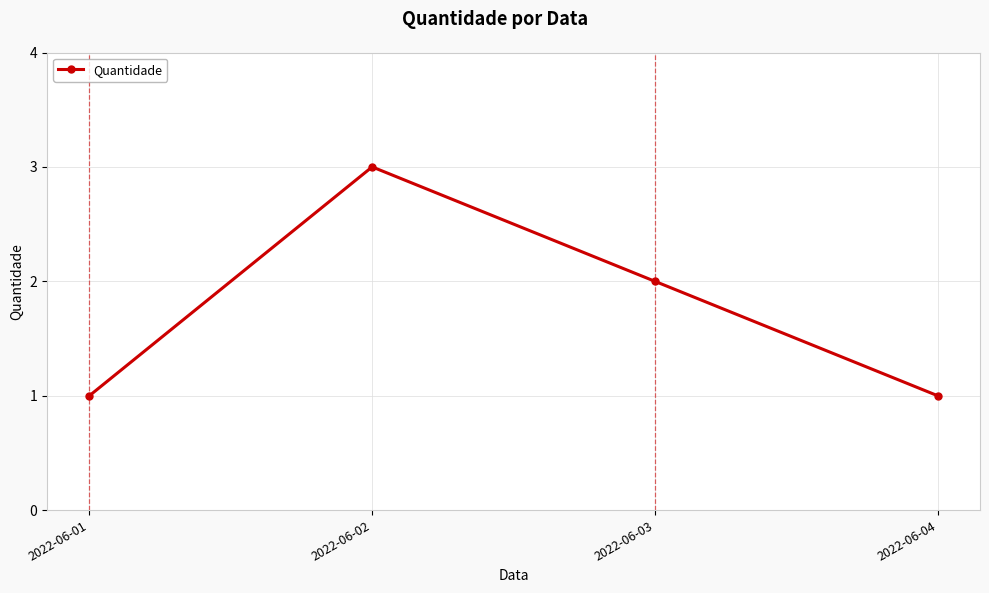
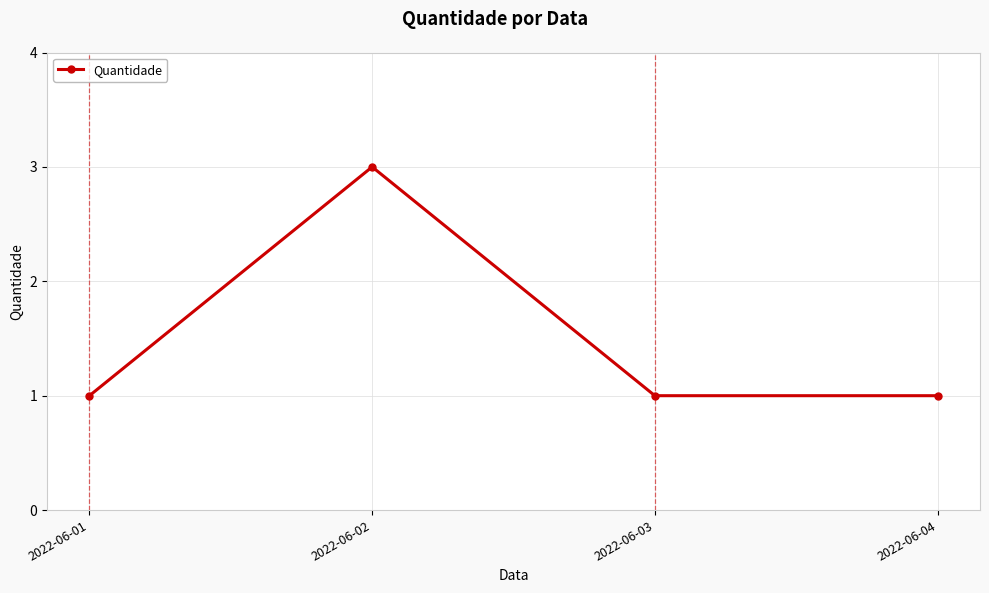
  {
    "2022-06-01": 1,
    "2022-06-02": 3,
-   "2022-06-03": 2,
+   "2022-06-03": 1,
    "2022-06-04": 1
  }
